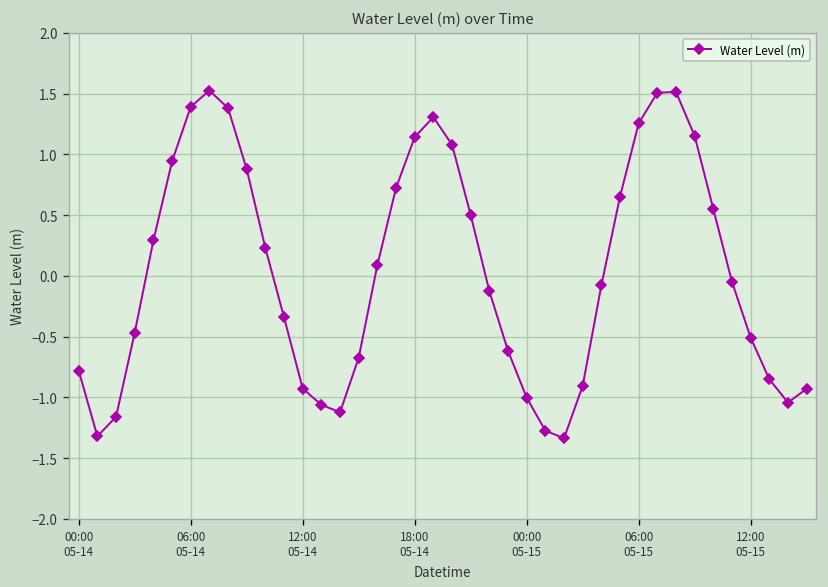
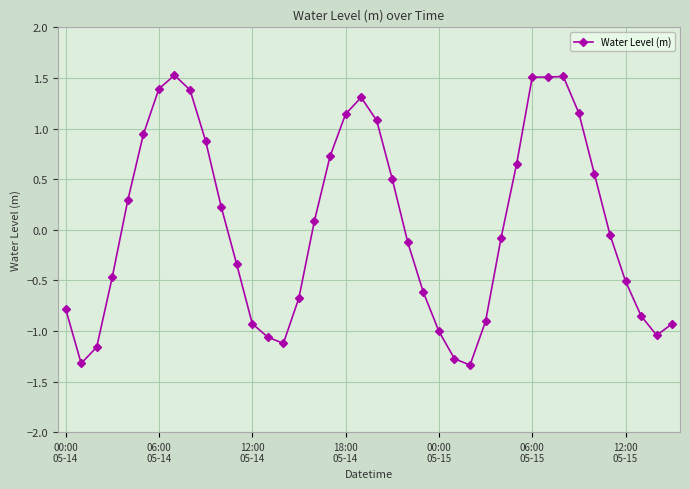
  {
    "00:00 05-14": -0.78,
    "06:00 05-14": 1.39,
    "12:00 05-14": -0.93,
    "18:00 05-14": 1.14,
    "00:00 05-15": -1.00,
-   "06:00 05-15": 1.26,
+   "06:00 05-15": 1.51,
    "12:00 05-15": -0.51
  }
